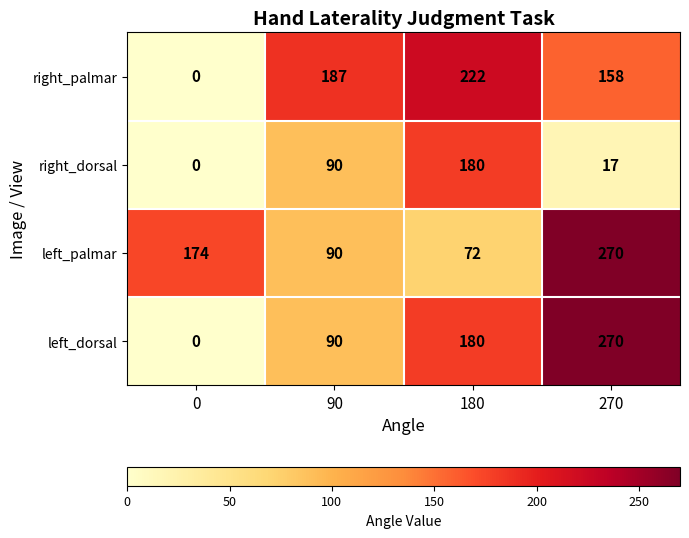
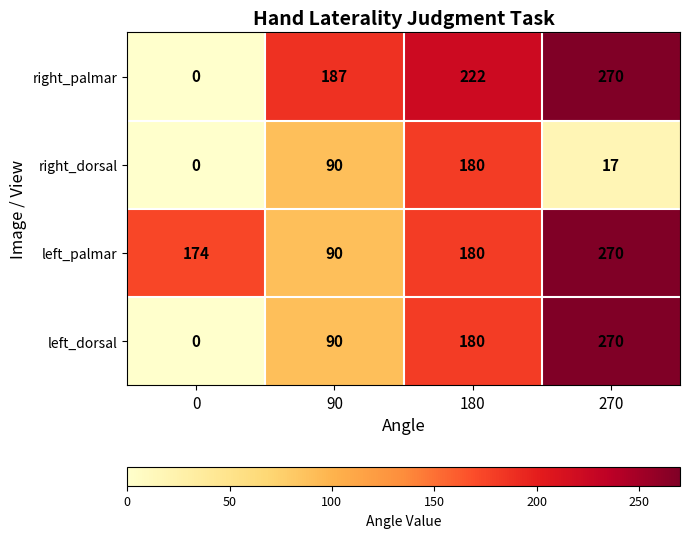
  {
    "right_palmar": {
      "0": 0,
      "90": 187,
      "180": 222,
-     "270": 158
+     "270": 270
    },
    "right_dorsal": {
      "0": 0,
      "90": 90,
      "180": 180,
      "270": 17
    },
    "left_palmar": {
      "0": 174,
      "90": 90,
-     "180": 72,
+     "180": 180,
      "270": 270
    },
    "left_dorsal": {
      "0": 0,
      "90": 90,
      "180": 180,
      "270": 270
    }
  }
